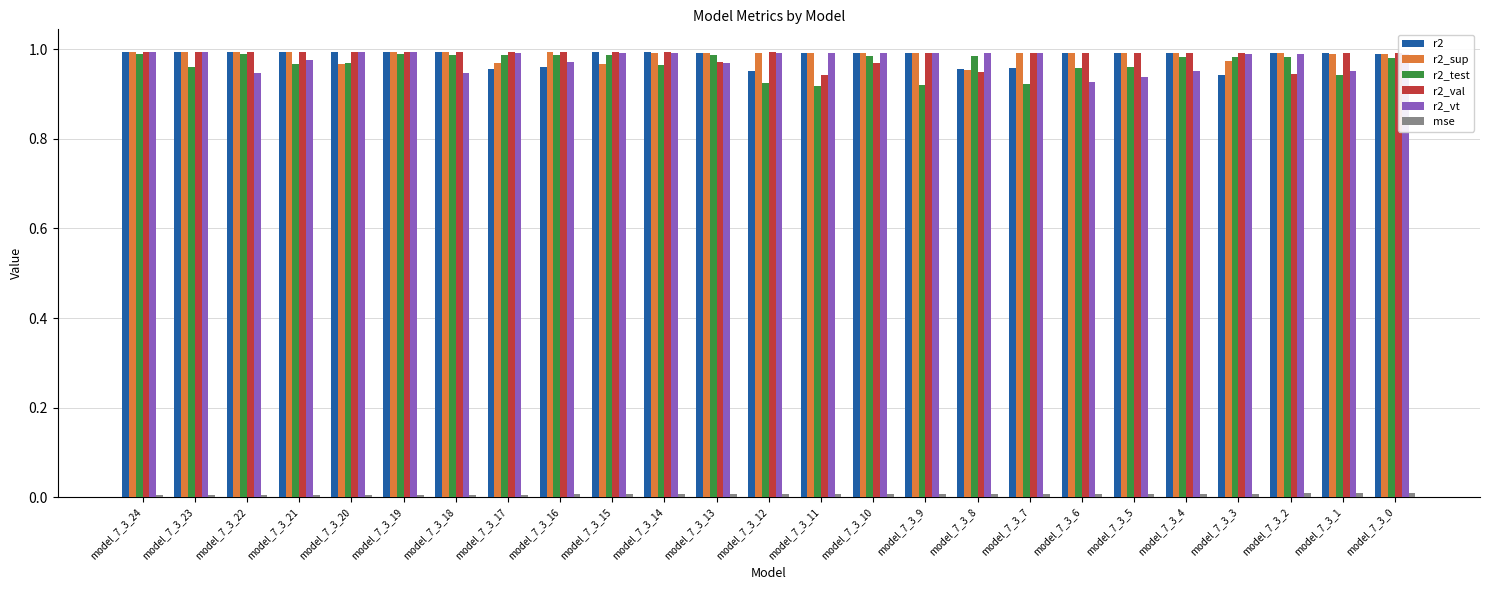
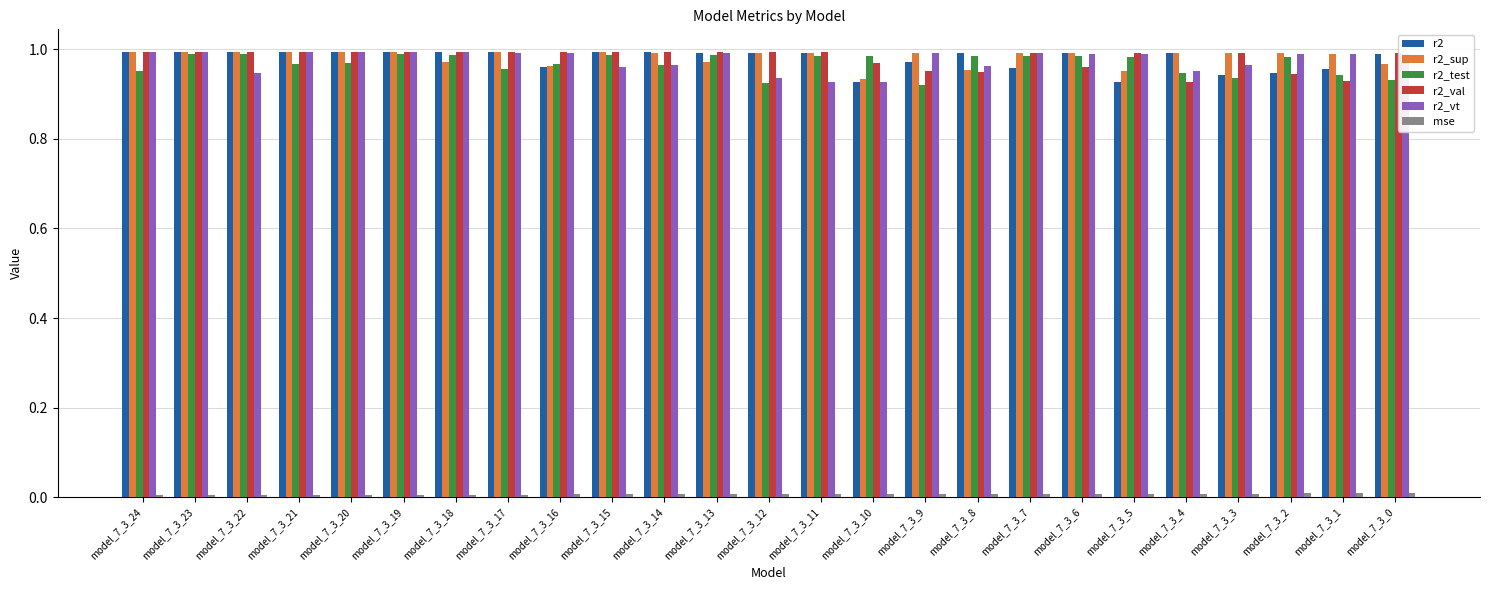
  {
    "r2": {
      "model_7_3_24": 0.99,
      "model_7_3_23": 0.99,
      "model_7_3_22": 0.99,
      "model_7_3_21": 0.99,
      "model_7_3_20": 0.99,
      "model_7_3_19": 0.99,
      "model_7_3_18": 0.99,
-     "model_7_3_17": 0.96,
+     "model_7_3_17": 0.99,
      "model_7_3_16": 0.96,
      "model_7_3_15": 0.99,
      "model_7_3_14": 0.99,
      "model_7_3_13": 0.99,
-     "model_7_3_12": 0.95,
+     "model_7_3_12": 0.99,
      "model_7_3_11": 0.99,
-     "model_7_3_10": 0.99,
-     "model_7_3_9": 0.99,
-     "model_7_3_8": 0.96,
+     "model_7_3_10": 0.93,
+     "model_7_3_9": 0.97,
+     "model_7_3_8": 0.99,
      "model_7_3_7": 0.96,
      "model_7_3_6": 0.99,
-     "model_7_3_5": 0.99,
+     "model_7_3_5": 0.93,
      "model_7_3_4": 0.99,
      "model_7_3_3": 0.94,
-     "model_7_3_2": 0.99,
-     "model_7_3_1": 0.99,
+     "model_7_3_2": 0.95,
+     "model_7_3_1": 0.96,
      "model_7_3_0": 0.99
    },
    "r2_sup": {
      "model_7_3_24": 0.99,
      "model_7_3_23": 0.99,
      "model_7_3_22": 0.99,
      "model_7_3_21": 0.99,
-     "model_7_3_20": 0.97,
+     "model_7_3_20": 0.99,
      "model_7_3_19": 0.99,
-     "model_7_3_18": 0.99,
-     "model_7_3_17": 0.97,
-     "model_7_3_16": 0.99,
-     "model_7_3_15": 0.97,
+     "model_7_3_18": 0.97,
+     "model_7_3_17": 0.99,
+     "model_7_3_16": 0.96,
+     "model_7_3_15": 0.99,
      "model_7_3_14": 0.99,
-     "model_7_3_13": 0.99,
+     "model_7_3_13": 0.97,
      "model_7_3_12": 0.99,
      "model_7_3_11": 0.99,
-     "model_7_3_10": 0.99,
+     "model_7_3_10": 0.93,
      "model_7_3_9": 0.99,
      "model_7_3_8": 0.95,
      "model_7_3_7": 0.99,
      "model_7_3_6": 0.99,
-     "model_7_3_5": 0.99,
+     "model_7_3_5": 0.95,
      "model_7_3_4": 0.99,
-     "model_7_3_3": 0.97,
+     "model_7_3_3": 0.99,
      "model_7_3_2": 0.99,
      "model_7_3_1": 0.99,
-     "model_7_3_0": 0.99
+     "model_7_3_0": 0.97
    },
    "r2_test": {
-     "model_7_3_24": 0.99,
-     "model_7_3_23": 0.96,
+     "model_7_3_24": 0.95,
+     "model_7_3_23": 0.99,
      "model_7_3_22": 0.99,
      "model_7_3_21": 0.97,
      "model_7_3_20": 0.97,
      "model_7_3_19": 0.99,
      "model_7_3_18": 0.99,
-     "model_7_3_17": 0.99,
-     "model_7_3_16": 0.99,
+     "model_7_3_17": 0.96,
+     "model_7_3_16": 0.97,
      "model_7_3_15": 0.99,
      "model_7_3_14": 0.97,
      "model_7_3_13": 0.99,
      "model_7_3_12": 0.93,
-     "model_7_3_11": 0.92,
+     "model_7_3_11": 0.99,
      "model_7_3_10": 0.99,
      "model_7_3_9": 0.92,
      "model_7_3_8": 0.98,
-     "model_7_3_7": 0.92,
-     "model_7_3_6": 0.96,
-     "model_7_3_5": 0.96,
-     "model_7_3_4": 0.98,
-     "model_7_3_3": 0.98,
+     "model_7_3_7": 0.98,
+     "model_7_3_6": 0.98,
+     "model_7_3_5": 0.98,
+     "model_7_3_4": 0.95,
+     "model_7_3_3": 0.94,
      "model_7_3_2": 0.98,
      "model_7_3_1": 0.94,
-     "model_7_3_0": 0.98
+     "model_7_3_0": 0.93
    },
    "r2_val": {
      "model_7_3_24": 0.99,
      "model_7_3_23": 0.99,
      "model_7_3_22": 0.99,
      "model_7_3_21": 0.99,
      "model_7_3_20": 0.99,
      "model_7_3_19": 0.99,
      "model_7_3_18": 0.99,
      "model_7_3_17": 0.99,
      "model_7_3_16": 0.99,
      "model_7_3_15": 0.99,
      "model_7_3_14": 0.99,
-     "model_7_3_13": 0.97,
+     "model_7_3_13": 0.99,
      "model_7_3_12": 0.99,
-     "model_7_3_11": 0.94,
+     "model_7_3_11": 0.99,
      "model_7_3_10": 0.97,
-     "model_7_3_9": 0.99,
+     "model_7_3_9": 0.95,
      "model_7_3_8": 0.95,
      "model_7_3_7": 0.99,
-     "model_7_3_6": 0.99,
+     "model_7_3_6": 0.96,
      "model_7_3_5": 0.99,
-     "model_7_3_4": 0.99,
+     "model_7_3_4": 0.93,
      "model_7_3_3": 0.99,
      "model_7_3_2": 0.94,
-     "model_7_3_1": 0.99
+     "model_7_3_1": 0.93
    },
    "r2_vt": {
      "model_7_3_24": 0.99,
      "model_7_3_23": 0.99,
      "model_7_3_22": 0.95,
-     "model_7_3_21": 0.98,
+     "model_7_3_21": 0.99,
      "model_7_3_20": 0.99,
      "model_7_3_19": 0.99,
-     "model_7_3_18": 0.95,
+     "model_7_3_18": 0.99,
      "model_7_3_17": 0.99,
-     "model_7_3_16": 0.97,
-     "model_7_3_15": 0.99,
-     "model_7_3_14": 0.99,
-     "model_7_3_13": 0.97,
-     "model_7_3_12": 0.99,
-     "model_7_3_11": 0.99,
-     "model_7_3_10": 0.99,
+     "model_7_3_16": 0.99,
+     "model_7_3_15": 0.96,
+     "model_7_3_14": 0.96,
+     "model_7_3_13": 0.99,
+     "model_7_3_12": 0.94,
+     "model_7_3_11": 0.93,
+     "model_7_3_10": 0.93,
      "model_7_3_9": 0.99,
-     "model_7_3_8": 0.99,
+     "model_7_3_8": 0.96,
      "model_7_3_7": 0.99,
-     "model_7_3_6": 0.93,
-     "model_7_3_5": 0.94,
+     "model_7_3_6": 0.99,
+     "model_7_3_5": 0.99,
      "model_7_3_4": 0.95,
-     "model_7_3_3": 0.99,
+     "model_7_3_3": 0.96,
      "model_7_3_2": 0.99,
-     "model_7_3_1": 0.95
+     "model_7_3_1": 0.99
    },
    "mse": {
      "model_7_3_21": 0.01,
      "model_7_3_20": 0.01,
      "model_7_3_19": 0.01,
      "model_7_3_18": 0.01,
      "model_7_3_17": 0.01,
      "model_7_3_16": 0.01,
      "model_7_3_15": 0.01,
      "model_7_3_14": 0.01,
      "model_7_3_13": 0.01,
      "model_7_3_12": 0.01,
      "model_7_3_11": 0.01,
      "model_7_3_10": 0.01,
      "model_7_3_9": 0.01,
      "model_7_3_8": 0.01,
      "model_7_3_7": 0.01,
      "model_7_3_6": 0.01,
      "model_7_3_5": 0.01,
      "model_7_3_4": 0.01,
      "model_7_3_3": 0.01,
      "model_7_3_2": 0.01,
      "model_7_3_1": 0.01,
      "model_7_3_0": 0.01
    }
  }
